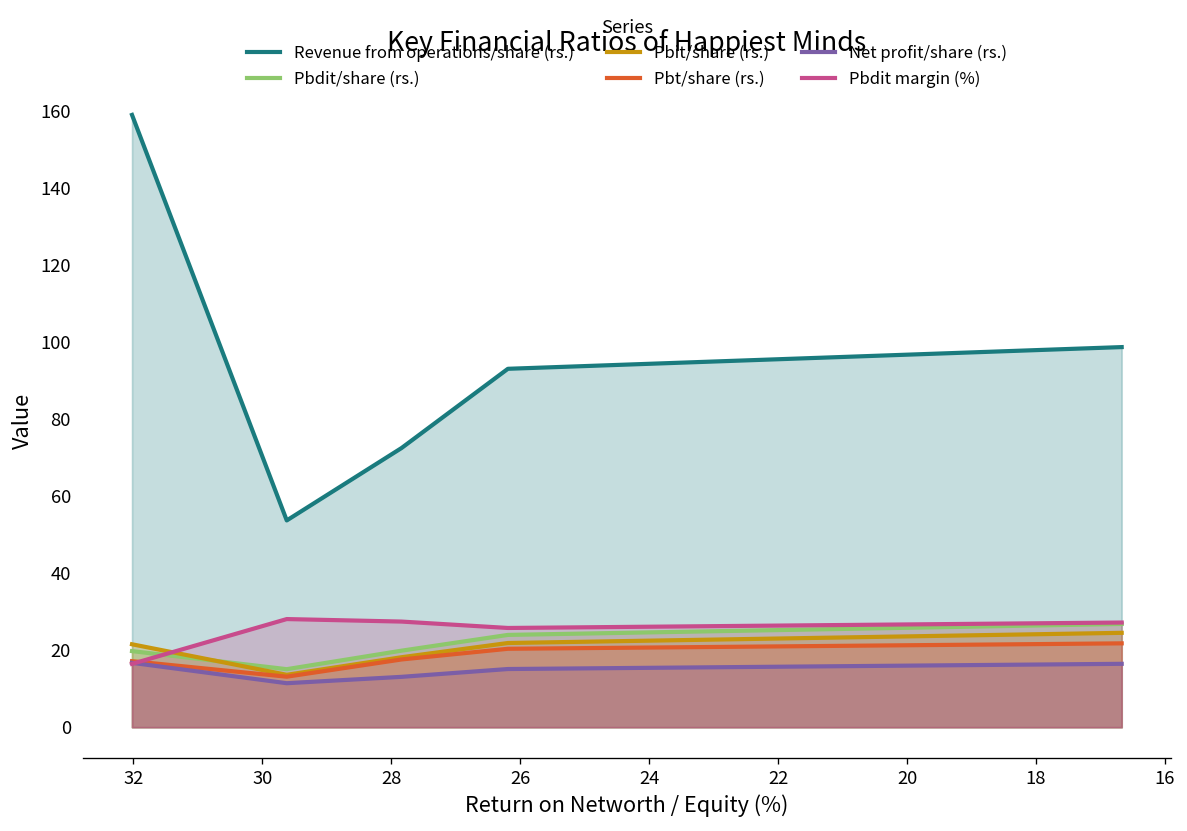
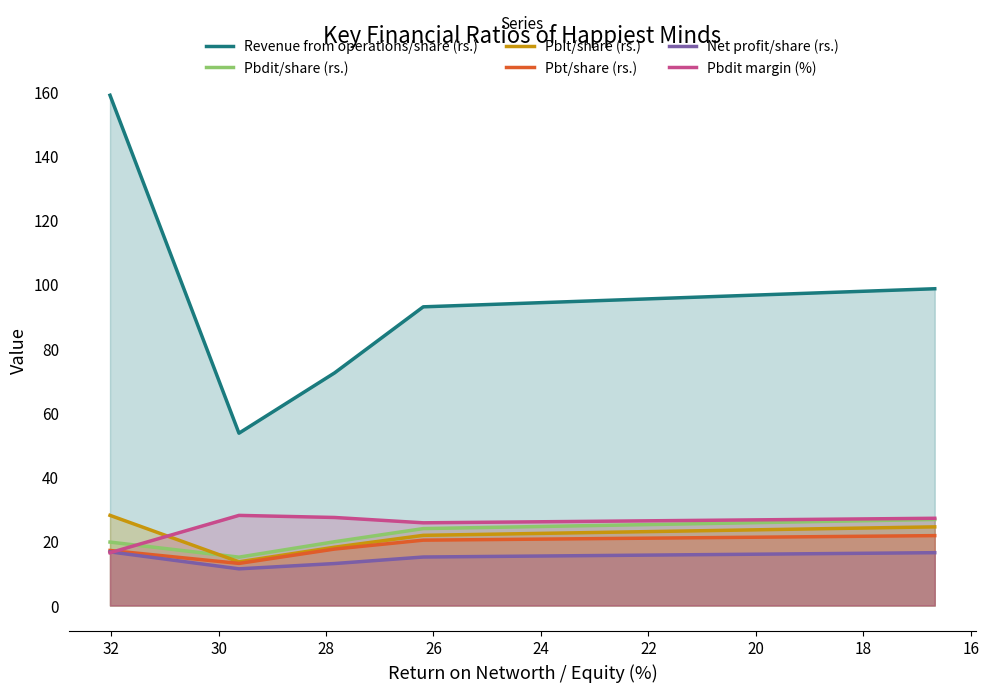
  {
    "Revenue from operations/share (rs.)": {
      "32": 159
    },
    "Pbdit/share (rs.)": {
      "32": 20
    },
    "Pbit/share (rs.)": {
-     "32": 22
+     "32": 28
    }
  }
